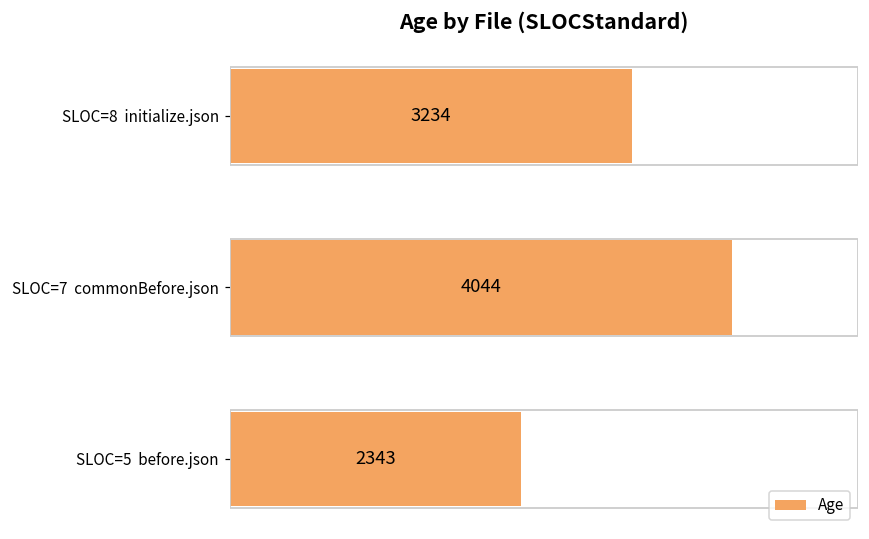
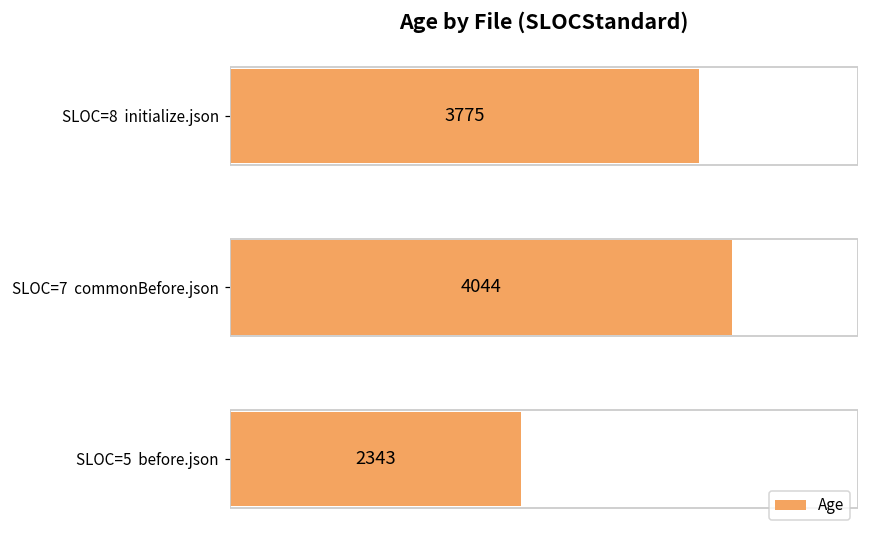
  {
-   "SLOC=8 initialize.json": 3234,
+   "SLOC=8 initialize.json": 3775,
    "SLOC=7 commonBefore.json": 4044,
    "SLOC=5 before.json": 2343
  }
